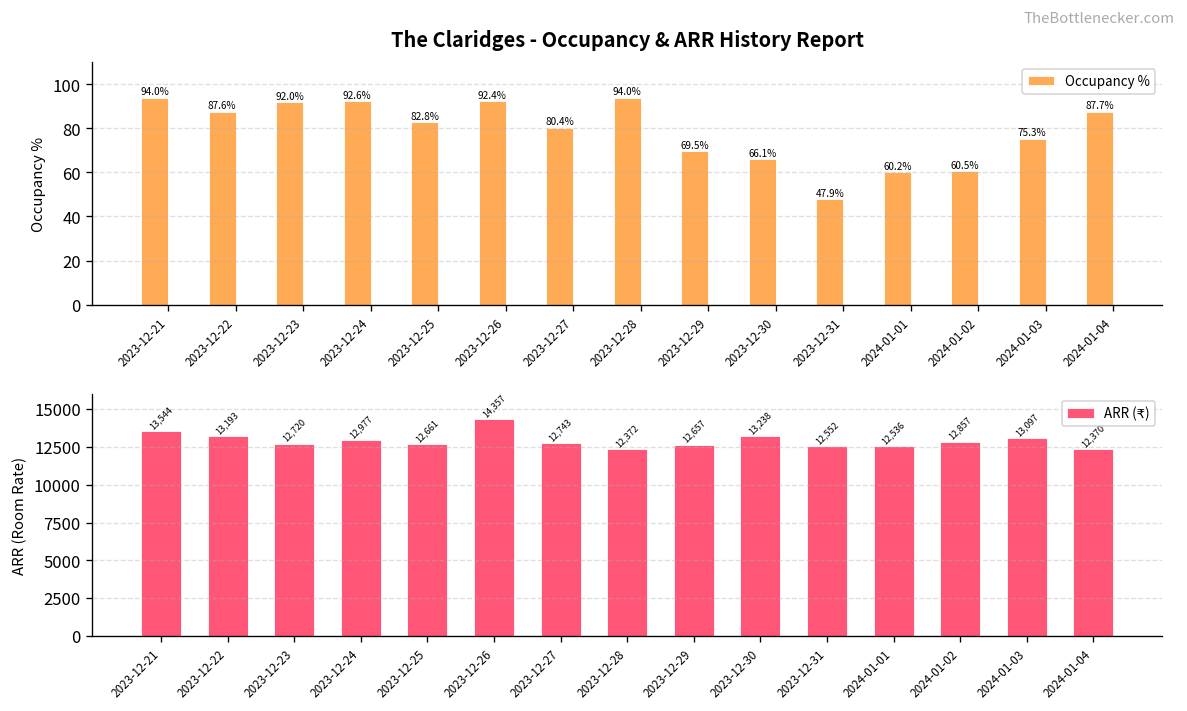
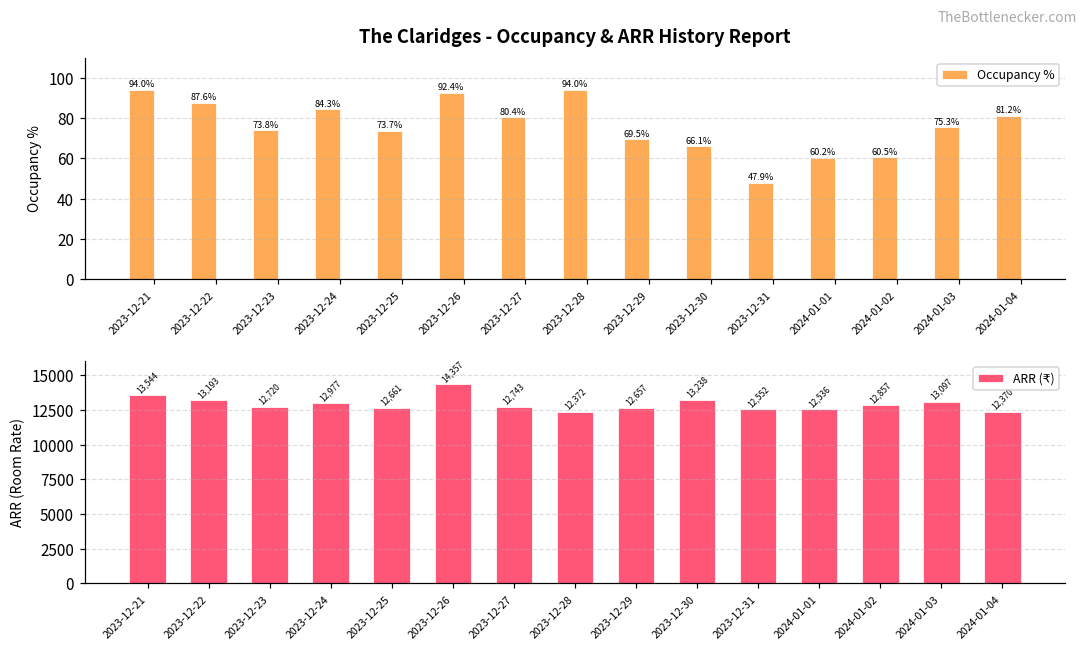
  {
    "The Claridges - Occupancy & ARR History Report": {
      "2023-12-21": "94.0%",
      "2023-12-22": "87.6%",
-     "2023-12-23": "92.0%",
-     "2023-12-24": "92.6%",
-     "2023-12-25": "82.8%",
+     "2023-12-23": "73.8%",
+     "2023-12-24": "84.3%",
+     "2023-12-25": "73.7%",
      "2023-12-26": "92.4%",
      "2023-12-27": "80.4%",
      "2023-12-28": "94.0%",
      "2023-12-29": "69.5%",
      "2023-12-30": "66.1%",
      "2023-12-31": "47.9%",
      "2024-01-01": "60.2%",
      "2024-01-02": "60.5%",
      "2024-01-03": "75.3%",
-     "2024-01-04": "87.7%"
+     "2024-01-04": "81.2%"
    }
  }
